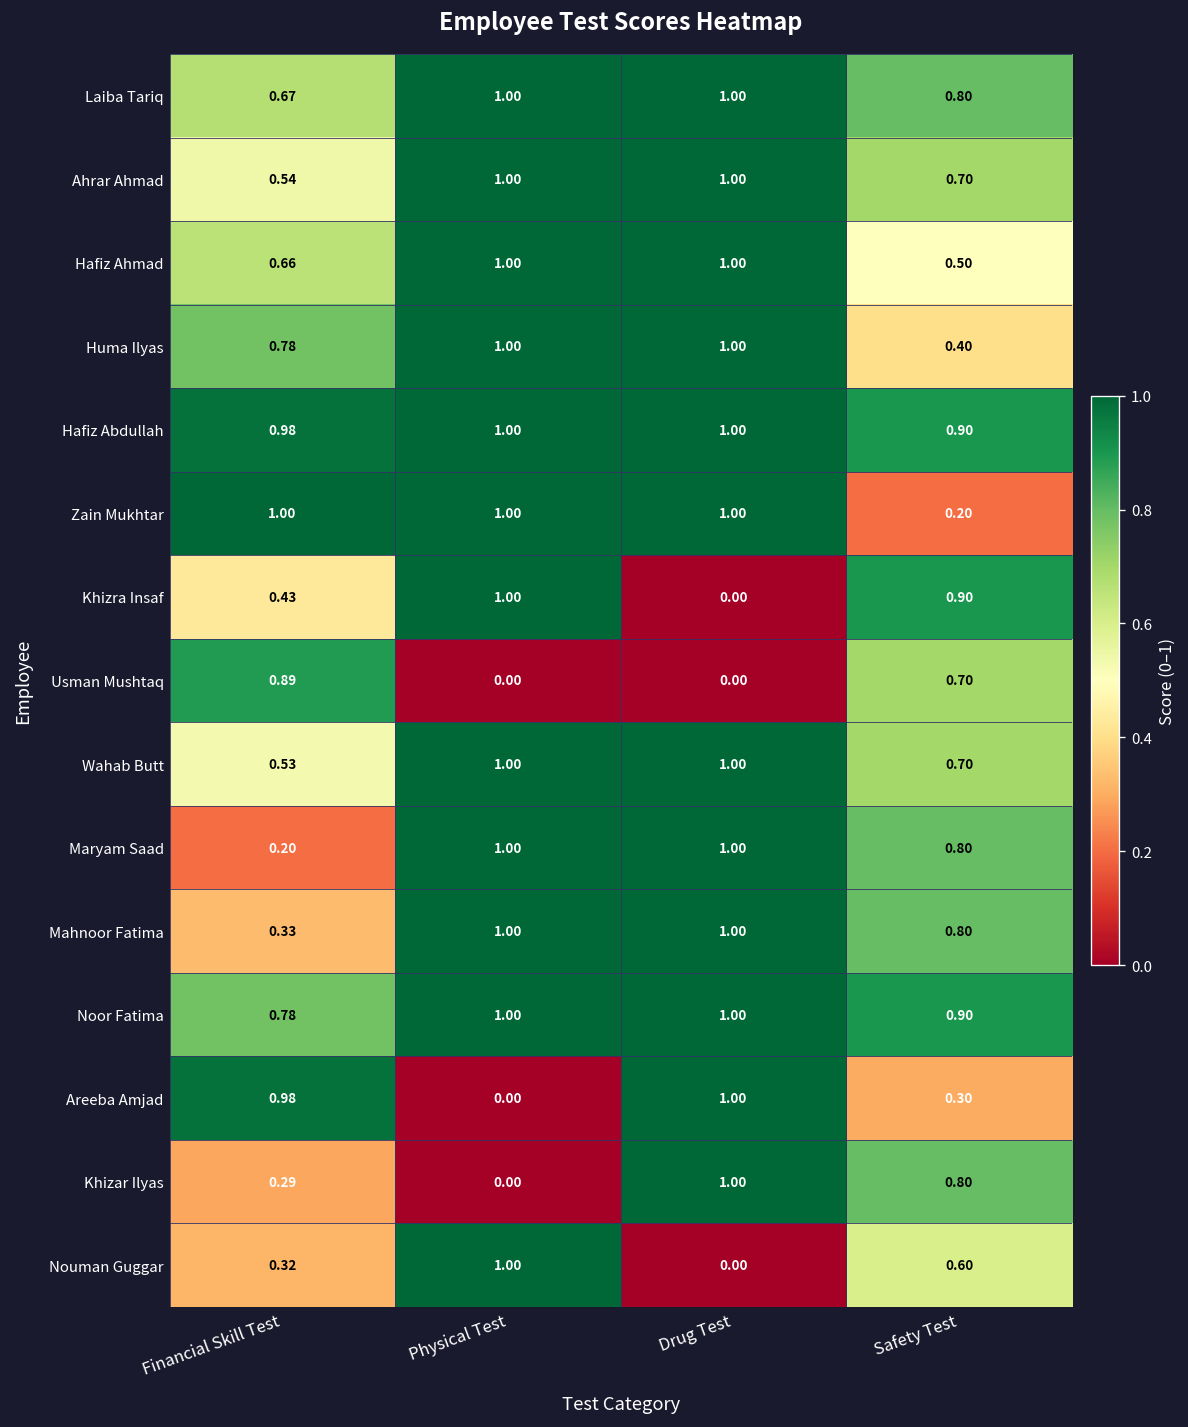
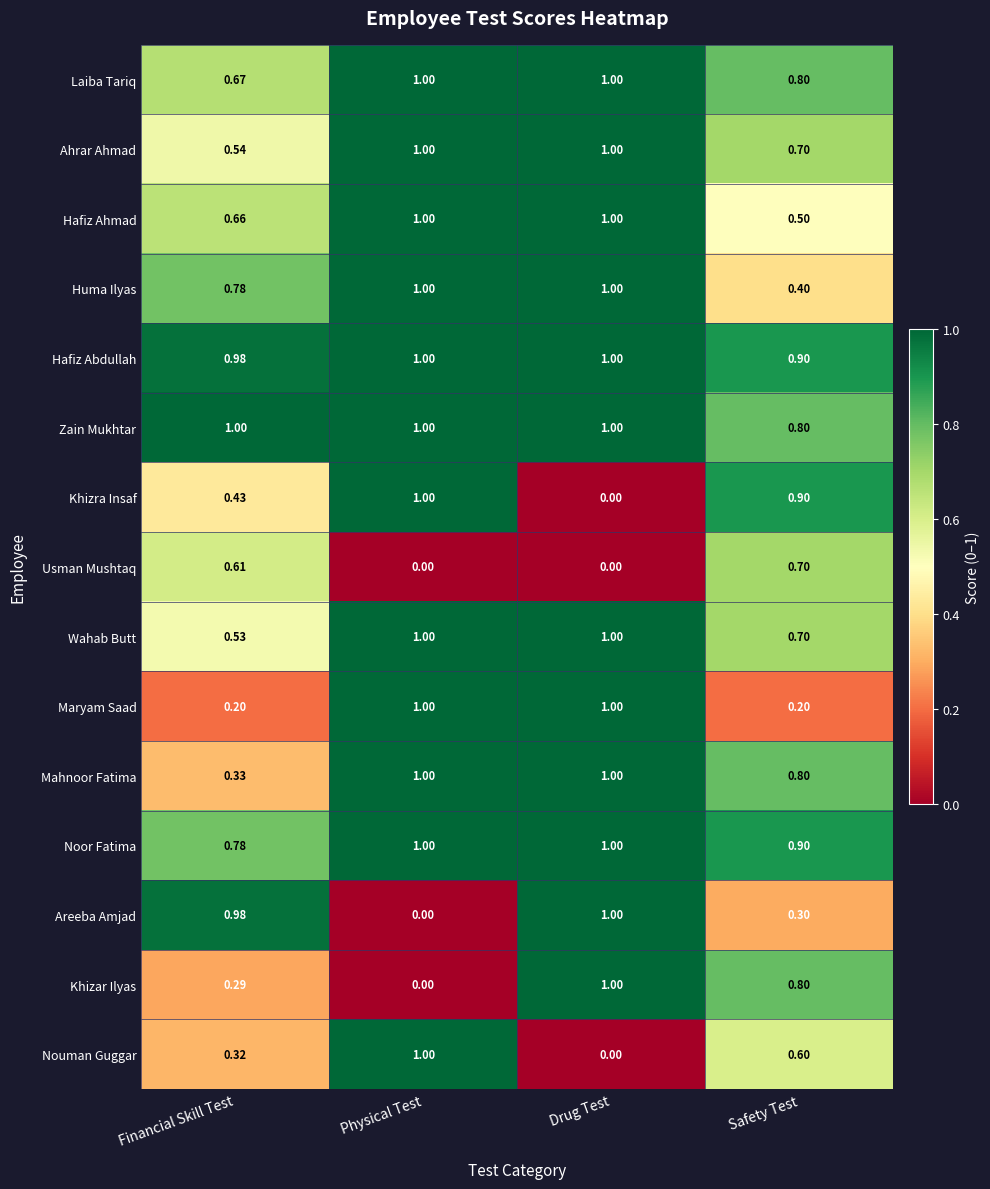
  {
    "Laiba Tariq": {
      "Financial Skill Test": 0.67,
      "Physical Test": 1.00,
      "Drug Test": 1.00,
      "Safety Test": 0.80
    },
    "Ahrar Ahmad": {
      "Financial Skill Test": 0.54,
      "Physical Test": 1.00,
      "Drug Test": 1.00,
      "Safety Test": 0.70
    },
    "Hafiz Ahmad": {
      "Financial Skill Test": 0.66,
      "Physical Test": 1.00,
      "Drug Test": 1.00,
      "Safety Test": 0.50
    },
    "Huma Ilyas": {
      "Financial Skill Test": 0.78,
      "Physical Test": 1.00,
      "Drug Test": 1.00,
      "Safety Test": 0.40
    },
    "Hafiz Abdullah": {
      "Financial Skill Test": 0.98,
      "Physical Test": 1.00,
      "Drug Test": 1.00,
      "Safety Test": 0.90
    },
    "Zain Mukhtar": {
      "Financial Skill Test": 1.00,
      "Physical Test": 1.00,
      "Drug Test": 1.00,
-     "Safety Test": 0.20
+     "Safety Test": 0.80
    },
    "Khizra Insaf": {
      "Financial Skill Test": 0.43,
      "Physical Test": 1.00,
      "Drug Test": 0.00,
      "Safety Test": 0.90
    },
    "Usman Mushtaq": {
-     "Financial Skill Test": 0.89,
+     "Financial Skill Test": 0.61,
      "Physical Test": 0.00,
      "Drug Test": 0.00,
      "Safety Test": 0.70
    },
    "Wahab Butt": {
      "Financial Skill Test": 0.53,
      "Physical Test": 1.00,
      "Drug Test": 1.00,
      "Safety Test": 0.70
    },
    "Maryam Saad": {
      "Financial Skill Test": 0.20,
      "Physical Test": 1.00,
      "Drug Test": 1.00,
-     "Safety Test": 0.80
+     "Safety Test": 0.20
    },
    "Mahnoor Fatima": {
      "Financial Skill Test": 0.33,
      "Physical Test": 1.00,
      "Drug Test": 1.00,
      "Safety Test": 0.80
    },
    "Noor Fatima": {
      "Financial Skill Test": 0.78,
      "Physical Test": 1.00,
      "Drug Test": 1.00,
      "Safety Test": 0.90
    },
    "Areeba Amjad": {
      "Financial Skill Test": 0.98,
      "Physical Test": 0.00,
      "Drug Test": 1.00,
      "Safety Test": 0.30
    },
    "Khizar Ilyas": {
      "Financial Skill Test": 0.29,
      "Physical Test": 0.00,
      "Drug Test": 1.00,
      "Safety Test": 0.80
    },
    "Nouman Guggar": {
      "Financial Skill Test": 0.32,
      "Physical Test": 1.00,
      "Drug Test": 0.00,
      "Safety Test": 0.60
    }
  }
